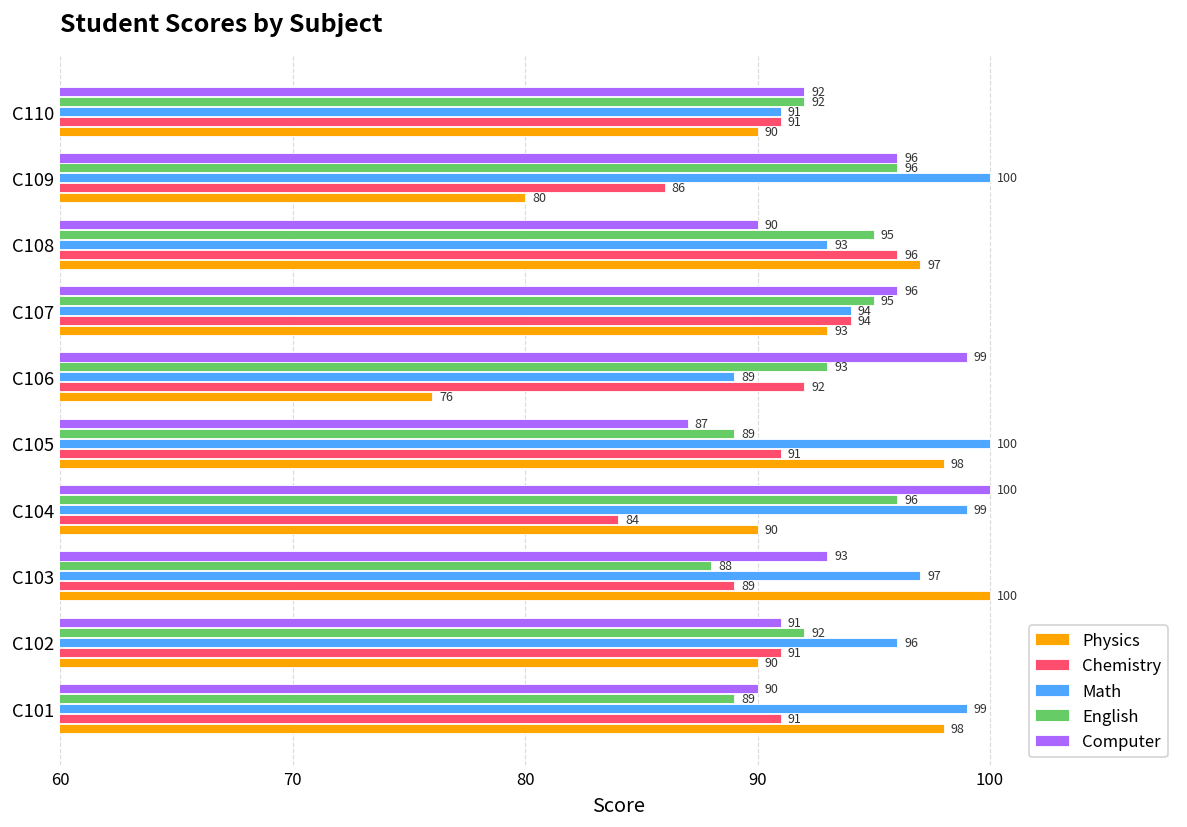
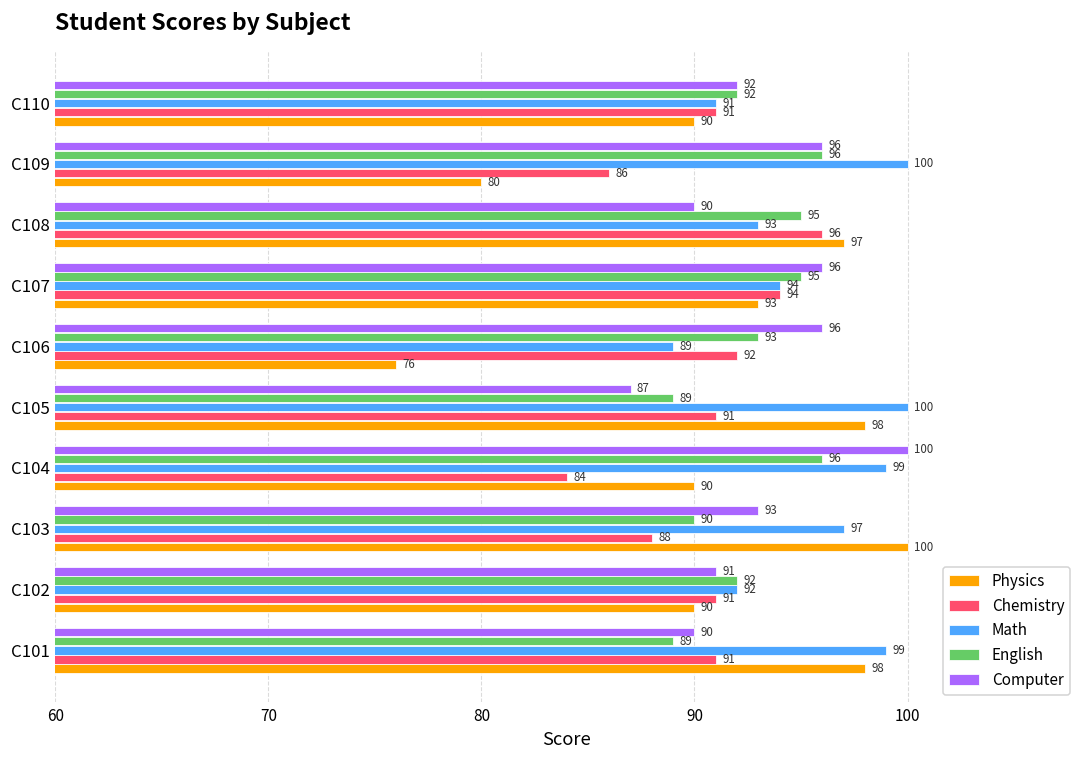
  {
    "Physics": {
      "C110": 90,
      "C109": 80,
      "C108": 97,
      "C107": 93,
      "C106": 76,
      "C105": 98,
      "C104": 90,
      "C103": 100,
      "C102": 90,
      "C101": 98
    },
    "Chemistry": {
      "C109": 86,
      "C108": 96,
      "C106": 92,
      "C105": 91,
      "C104": 84,
-     "C103": 89,
+     "C103": 88,
      "C102": 91,
      "C101": 91
    },
    "Math": {
      "C109": 100,
      "C108": 93,
      "C106": 89,
      "C105": 100,
      "C104": 99,
      "C103": 97,
-     "C102": 96,
+     "C102": 92,
      "C101": 99
    },
    "English": {
      "C108": 95,
      "C107": 95,
      "C106": 93,
      "C105": 89,
      "C104": 96,
-     "C103": 88,
+     "C103": 90,
      "C102": 92,
      "C101": 89
    },
    "Computer": {
      "C108": 90,
      "C107": 96,
-     "C106": 99,
+     "C106": 96,
      "C105": 87,
      "C104": 100,
      "C103": 93,
      "C102": 91,
      "C101": 90
    }
  }
